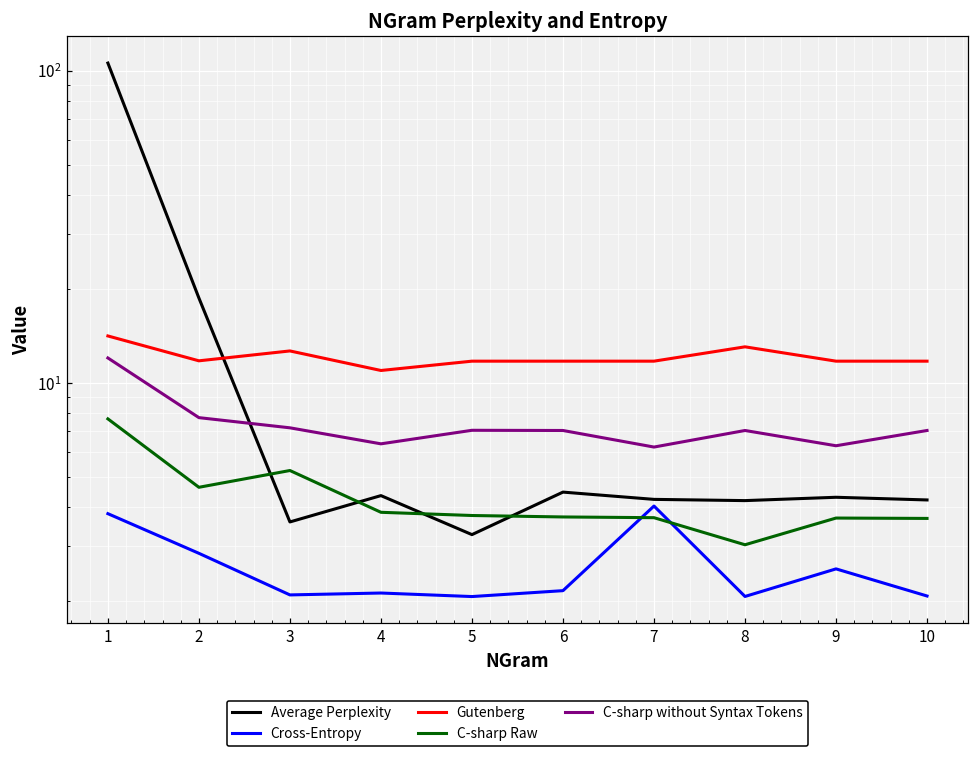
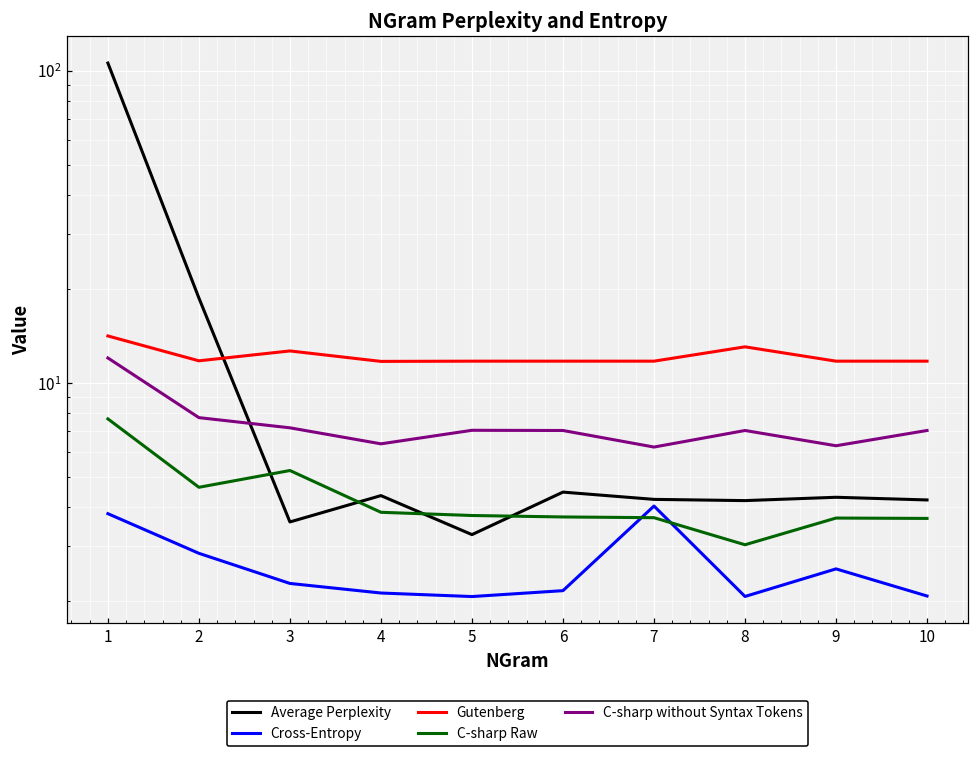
  {
    "Average Perplexity": {
      "1": 106,
      "2": 19,
      "3": 3.6,
      "4": 4.4,
      "5": 3.3,
      "6": 4.5,
      "7": 4.2,
      "8": 4.2,
      "9": 4.3,
      "10": 4.2
    },
    "Cross-Entropy": {
      "1": 3.8,
      "2": 2.8,
-     "3": 2.1,
+     "3": 2.3,
      "4": 2.1,
      "5": 2.1,
      "6": 2.2,
      "7": 4.0,
      "8": 2.1,
      "9": 2.5,
      "10": 2.1
    },
    "Gutenberg": {
      "1": 14,
      "2": 11.8,
      "3": 13,
-     "4": 11.0,
+     "4": 11.7,
      "5": 11.7,
      "6": 11.7,
      "7": 11.7,
      "8": 13,
      "9": 11.7,
      "10": 11.7
    },
    "C-sharp Raw": {
      "1": 7.7,
      "2": 4.6,
      "3": 5.2,
      "4": 3.9,
      "5": 3.8,
      "6": 3.7,
      "7": 3.7,
      "8": 3.0,
      "9": 3.7,
      "10": 3.7
    },
    "C-sharp without Syntax Tokens": {
      "1": 12.0,
      "2": 7.7,
      "3": 7.2,
      "4": 6.4,
      "5": 7.1,
      "6": 7.0,
      "7": 6.2,
      "8": 7.0,
      "9": 6.3,
      "10": 7.0
    }
  }
